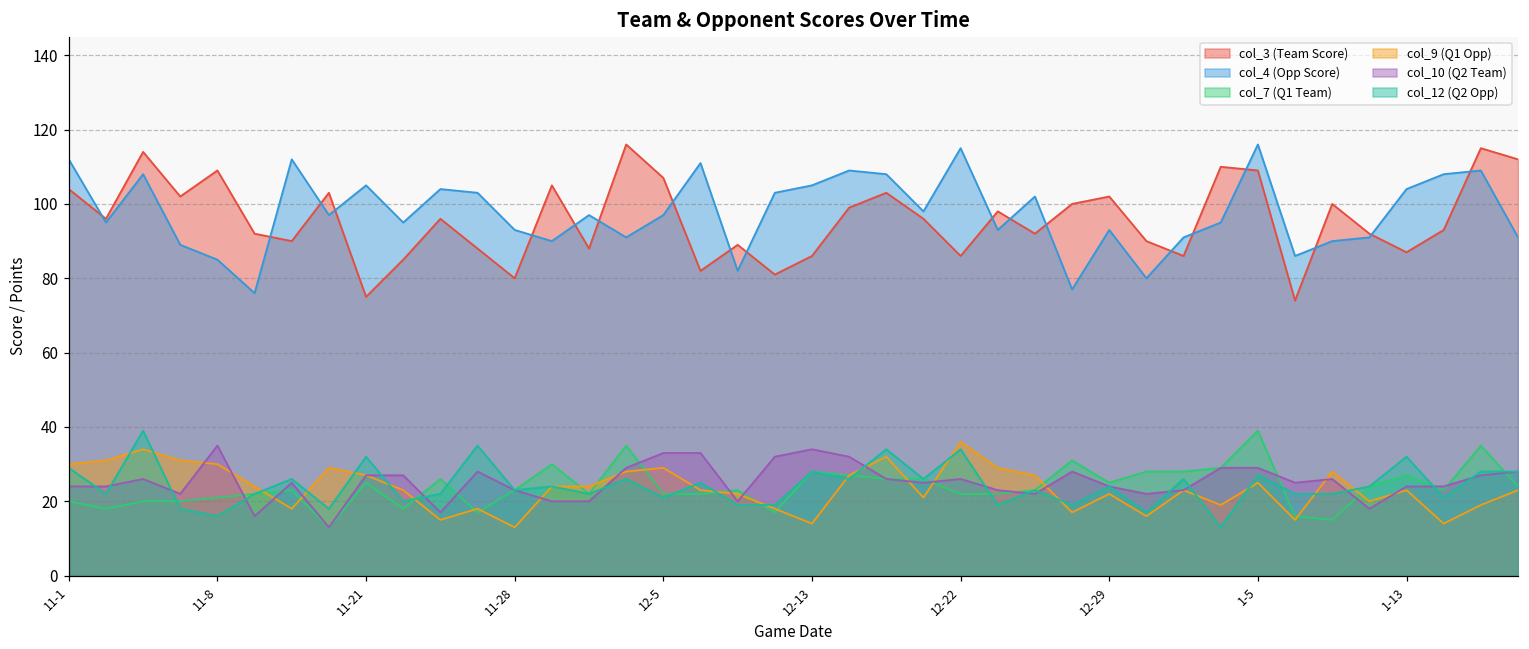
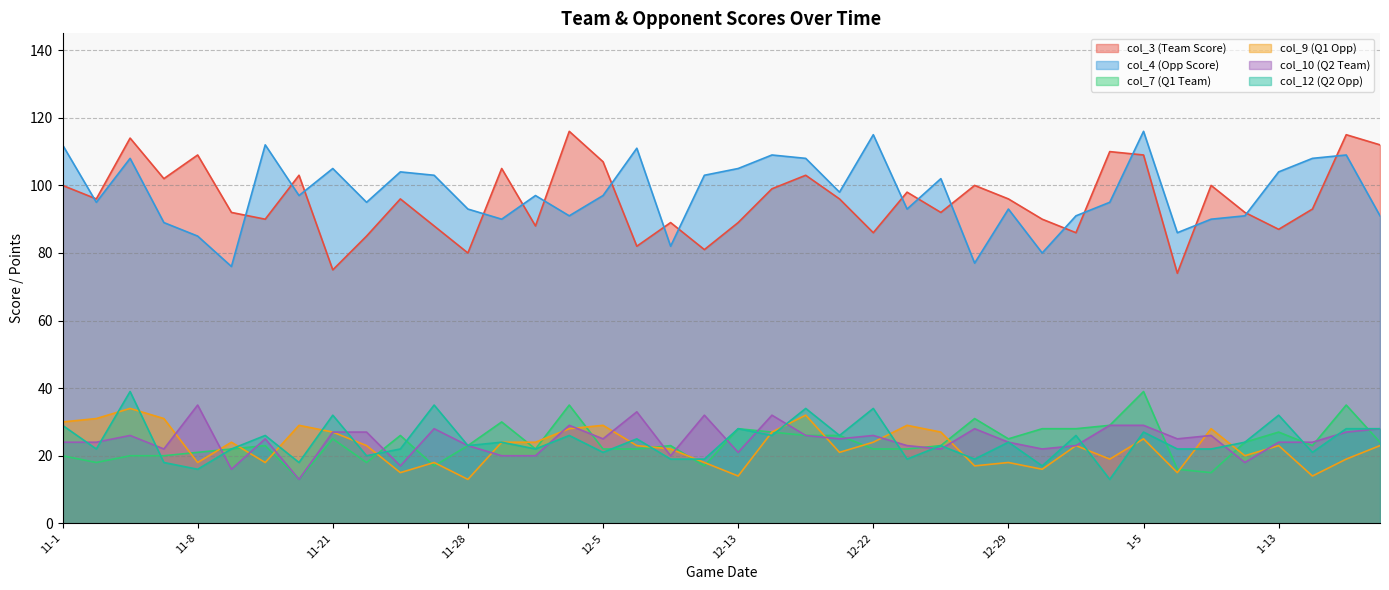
  {
    "col_3 (Team Score)": {
-     "11-1": 104,
+     "11-1": 100,
      "11-8": 109,
      "11-21": 75,
      "11-28": 80,
      "12-5": 107,
-     "12-13": 86,
+     "12-13": 89,
      "12-22": 86,
-     "12-29": 102,
+     "12-29": 96,
      "1-5": 109,
      "1-13": 87
    },
    "col_9 (Q1 Opp)": {
      "11-1": 30,
-     "11-8": 30,
+     "11-8": 18,
      "11-28": 13,
      "12-5": 29,
      "12-13": 14,
-     "12-22": 36,
-     "12-29": 22,
+     "12-22": 24,
+     "12-29": 18,
      "1-5": 25,
      "1-13": 23
    },
    "col_10 (Q2 Team)": {
      "11-1": 24,
      "11-8": 35,
-     "12-5": 33,
-     "12-13": 34,
+     "12-5": 25,
+     "12-13": 21,
      "12-22": 26,
      "1-5": 29,
      "1-13": 24
    }
  }
